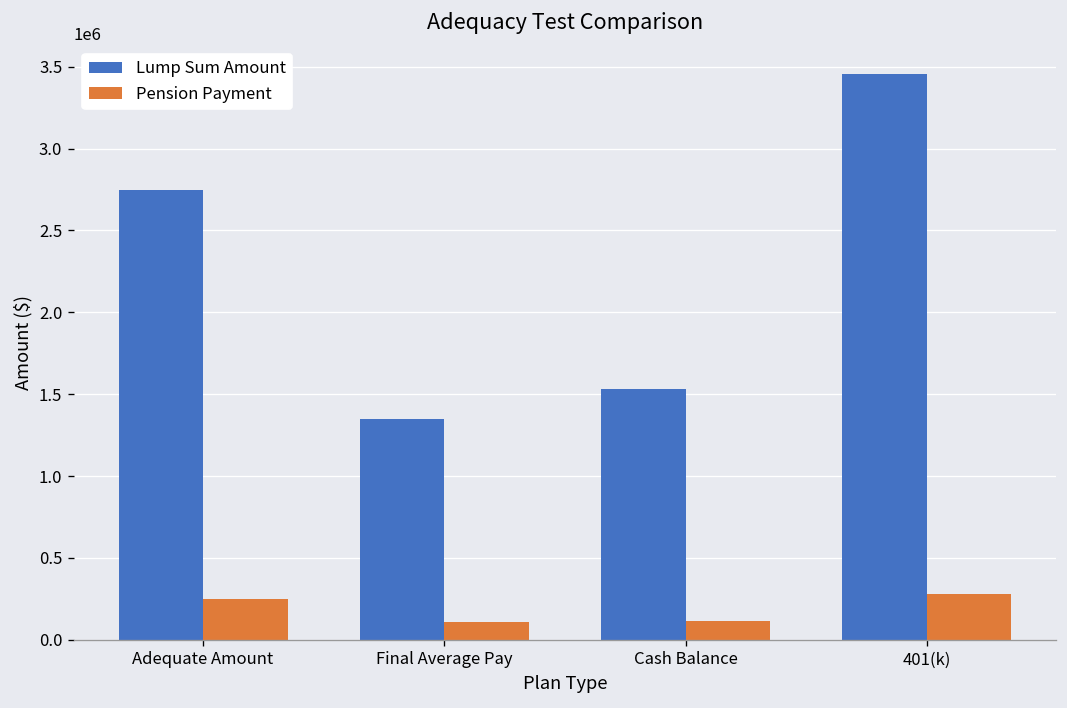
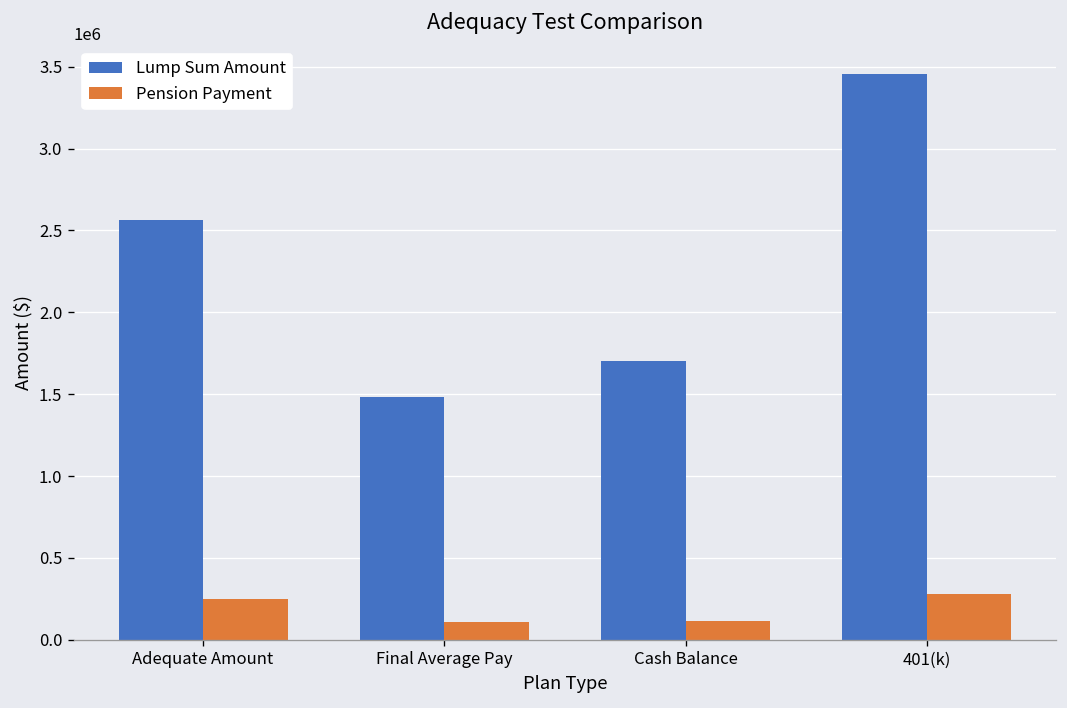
  {
    "Lump Sum Amount": {
-     "Adequate Amount": 2740000,
-     "Final Average Pay": 1350000,
-     "Cash Balance": 1530000,
+     "Adequate Amount": 2560000,
+     "Final Average Pay": 1480000,
+     "Cash Balance": 1700000,
      "401(k)": 3460000
    },
    "Pension Payment": {
      "Adequate Amount": 250000,
      "Final Average Pay": 110000,
      "Cash Balance": 120000,
      "401(k)": 280000
    }
  }
